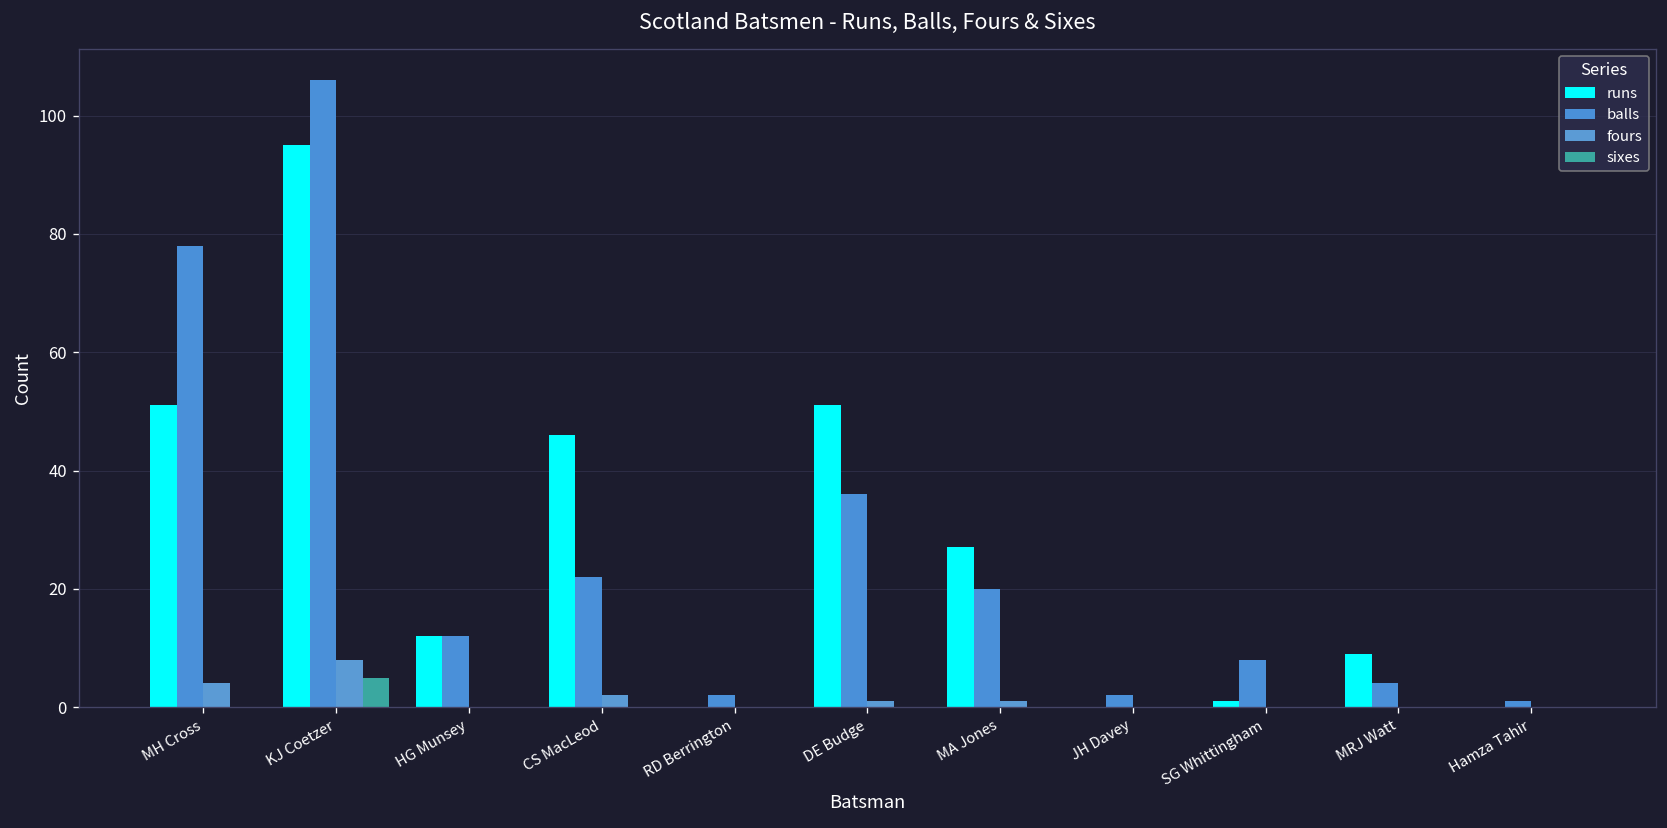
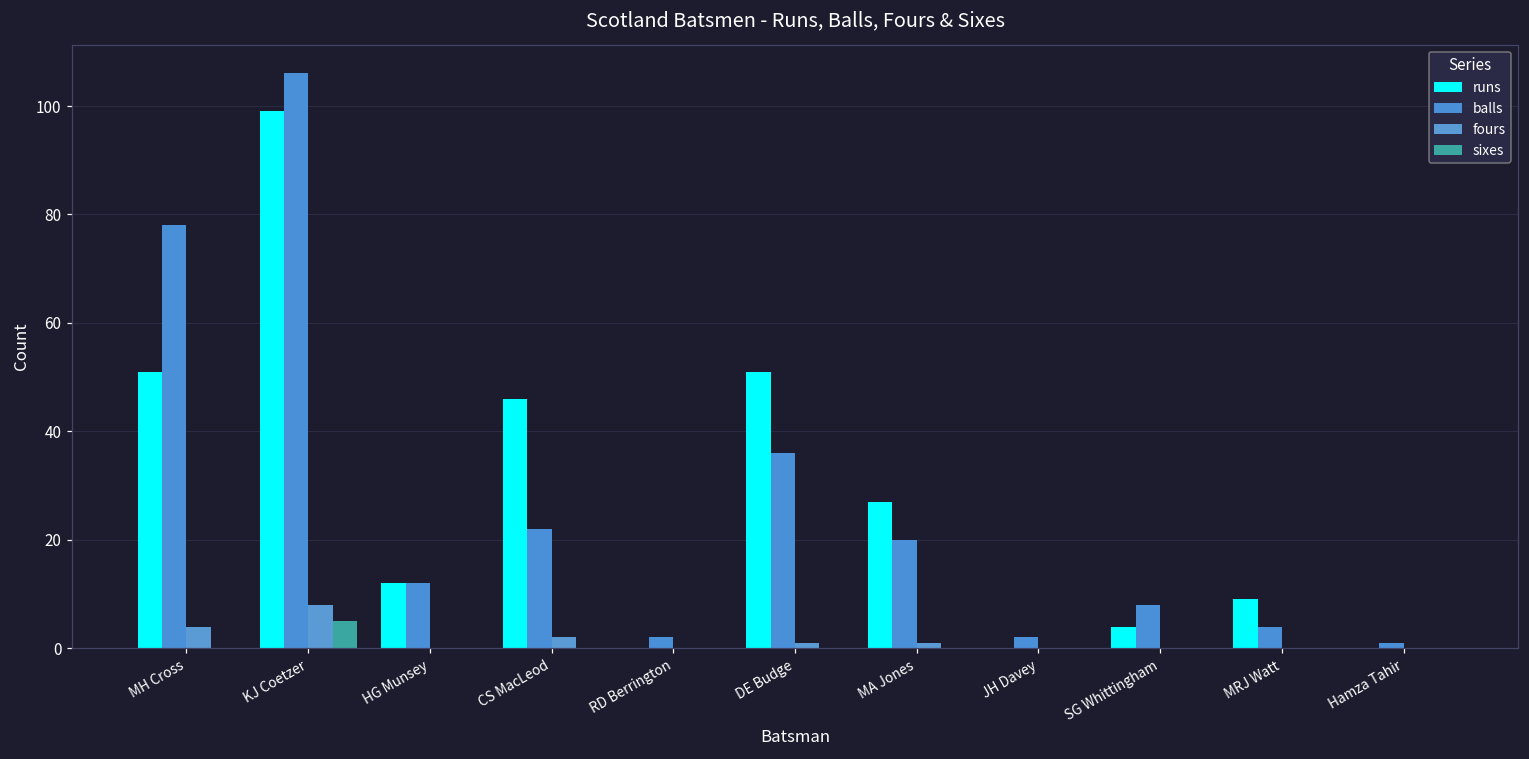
  {
    "runs": {
      "MH Cross": 51,
-     "KJ Coetzer": 95,
+     "KJ Coetzer": 99,
      "HG Munsey": 12,
      "CS MacLeod": 46,
      "RD Berrington": 0,
      "DE Budge": 51,
      "MA Jones": 27,
      "JH Davey": 0,
-     "SG Whittingham": 1,
+     "SG Whittingham": 4,
      "MRJ Watt": 9,
      "Hamza Tahir": 0
    },
    "sixes": {
      "MH Cross": 0,
      "KJ Coetzer": 5,
      "HG Munsey": 0,
      "CS MacLeod": 0,
      "RD Berrington": 0,
      "DE Budge": 0,
      "MA Jones": 0,
      "JH Davey": 0,
      "SG Whittingham": 0,
      "MRJ Watt": 0,
      "Hamza Tahir": 0
    }
  }
